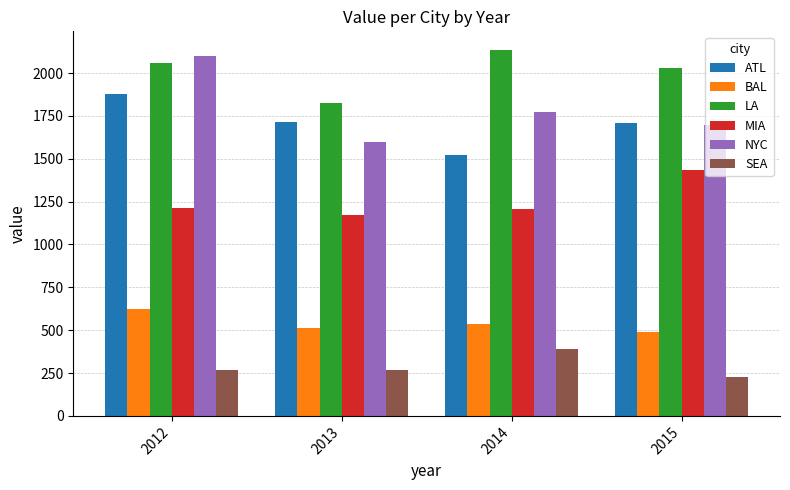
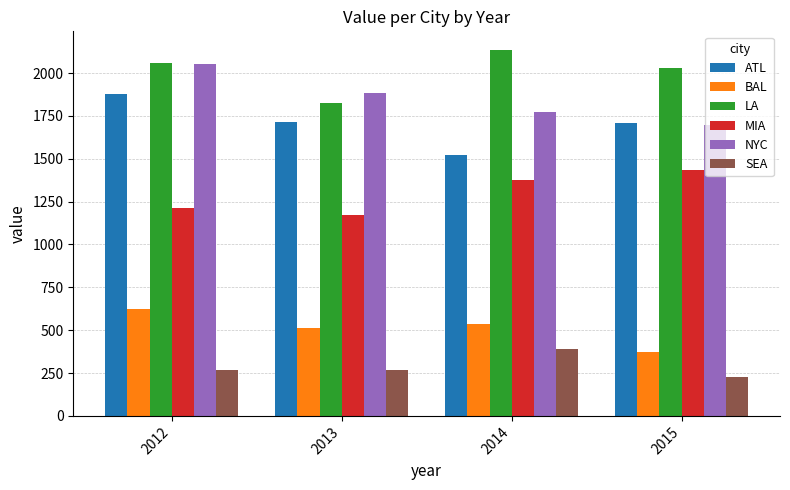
  {
    "ATL": {
      "2012": 1880,
      "2013": 1720,
      "2014": 1520,
      "2015": 1710
    },
    "BAL": {
      "2012": 620,
      "2013": 510,
      "2014": 540,
-     "2015": 490
+     "2015": 370
    },
    "LA": {
      "2012": 2060,
      "2013": 1820,
      "2014": 2140,
      "2015": 2030
    },
    "MIA": {
      "2012": 1210,
      "2013": 1170,
-     "2014": 1210,
+     "2014": 1380,
      "2015": 1430
    },
    "NYC": {
-     "2012": 2100,
-     "2013": 1600,
+     "2012": 2050,
+     "2013": 1880,
      "2014": 1780
    },
    "SEA": {
      "2012": 270,
      "2013": 270,
      "2014": 390,
      "2015": 230
    }
  }
